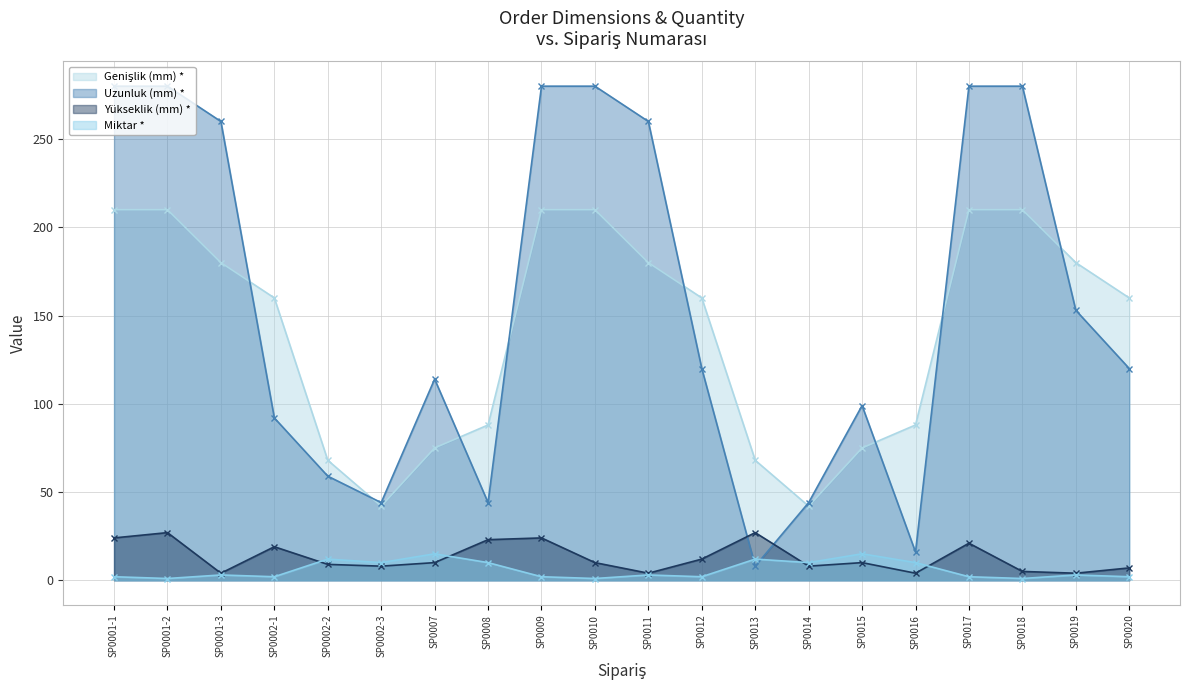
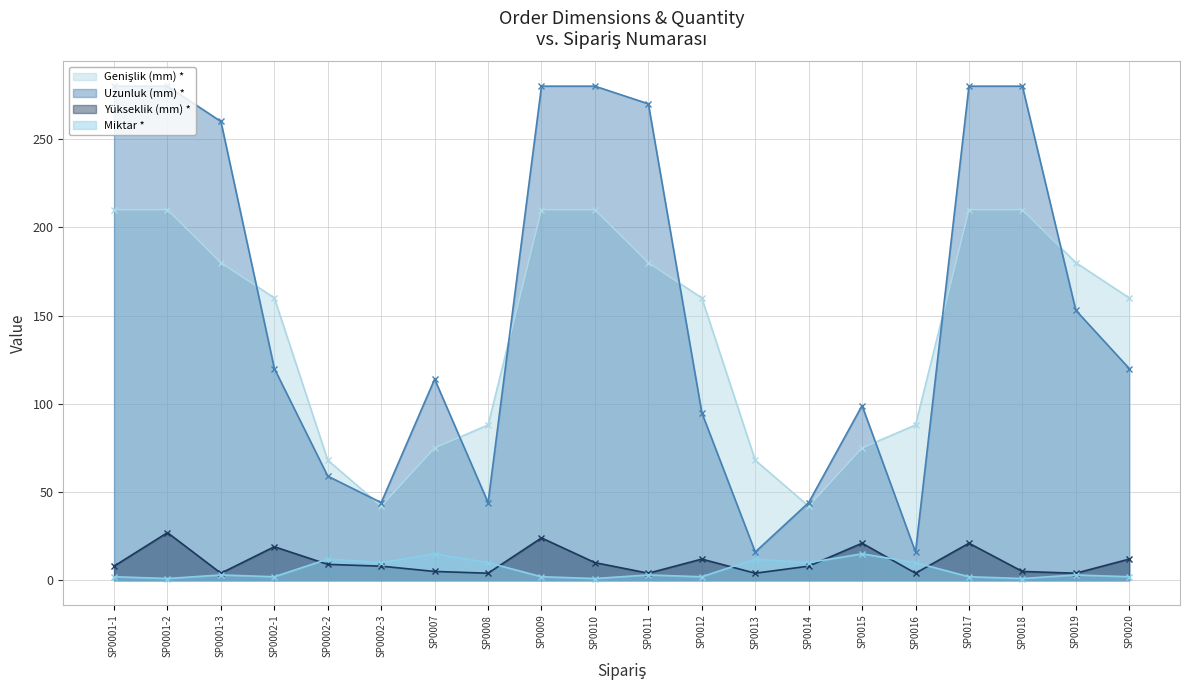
  {
    "Uzunluk (mm) *": {
      "SP0001-3": 260,
-     "SP0002-1": 92,
+     "SP0002-1": 120,
      "SP0002-2": 59,
      "SP0002-3": 44,
      "SP0007": 114,
      "SP0008": 44,
      "SP0009": 280,
      "SP0010": 280,
-     "SP0011": 260,
-     "SP0012": 120,
-     "SP0013": 8,
+     "SP0011": 270,
+     "SP0012": 95,
+     "SP0013": 16,
      "SP0014": 44,
      "SP0015": 99,
      "SP0016": 16,
      "SP0017": 280,
      "SP0018": 280,
      "SP0019": 153,
      "SP0020": 120
    },
    "Yükseklik (mm) *": {
-     "SP0001-1": 24,
+     "SP0001-1": 8,
      "SP0001-2": 27,
      "SP0002-1": 19,
      "SP0002-2": 9,
      "SP0002-3": 8,
-     "SP0007": 10,
-     "SP0008": 23,
+     "SP0007": 5,
+     "SP0008": 4,
      "SP0009": 24,
      "SP0010": 10,
      "SP0012": 12,
-     "SP0013": 27,
+     "SP0013": 4,
      "SP0014": 8,
-     "SP0015": 10,
+     "SP0015": 21,
      "SP0016": 4,
      "SP0017": 21,
      "SP0018": 5,
-     "SP0020": 7
+     "SP0020": 12
    }
  }
